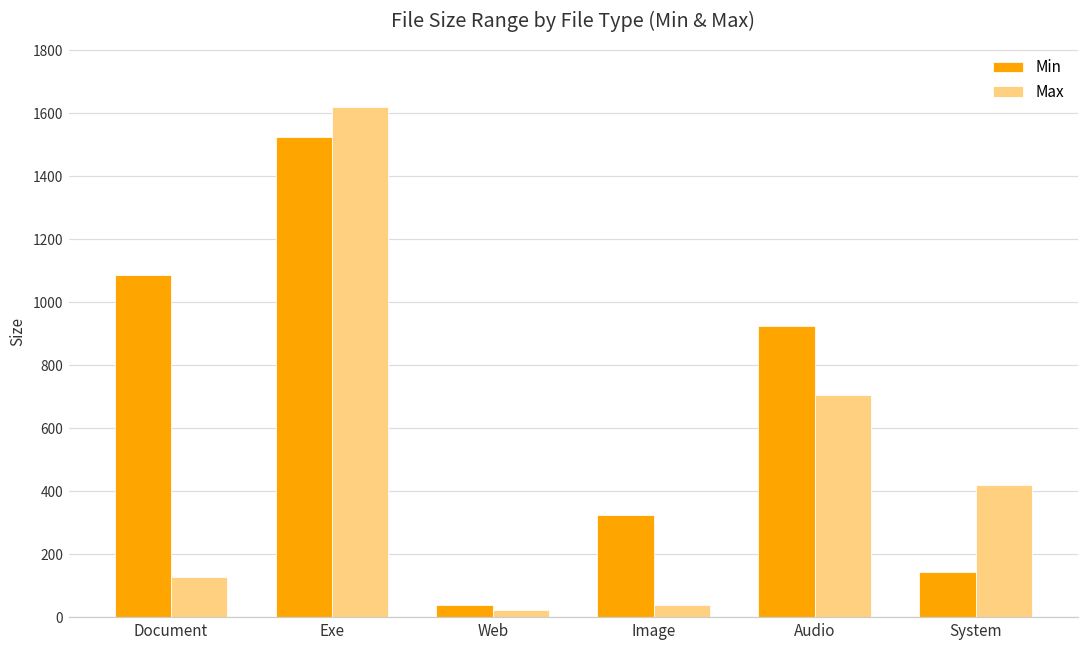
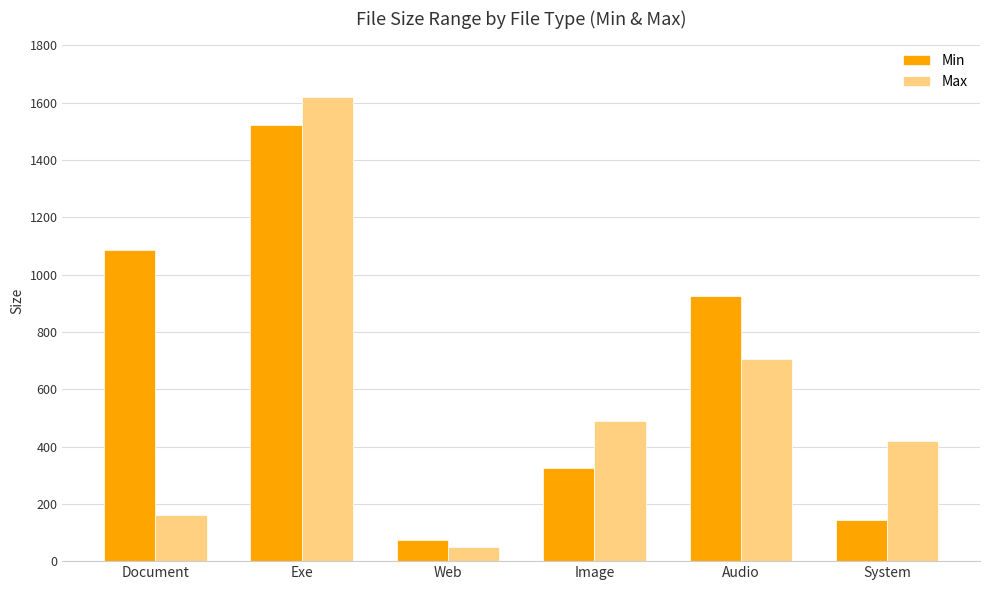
  {
    "Min": {
      "Document": 1090,
      "Exe": 1520,
-     "Web": 40,
+     "Web": 70,
      "Image": 330,
      "Audio": 930,
      "System": 150
    },
    "Max": {
-     "Document": 130,
+     "Document": 160,
      "Exe": 1620,
-     "Web": 20,
-     "Image": 40,
+     "Web": 50,
+     "Image": 490,
      "Audio": 710,
      "System": 420
    }
  }
